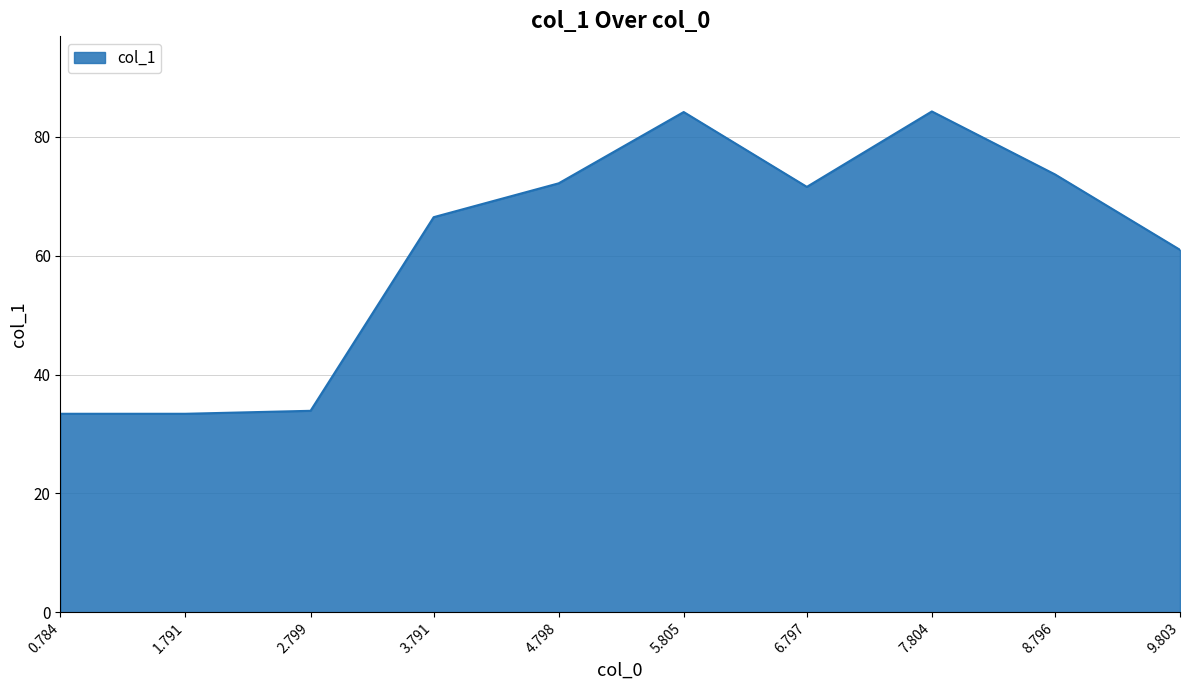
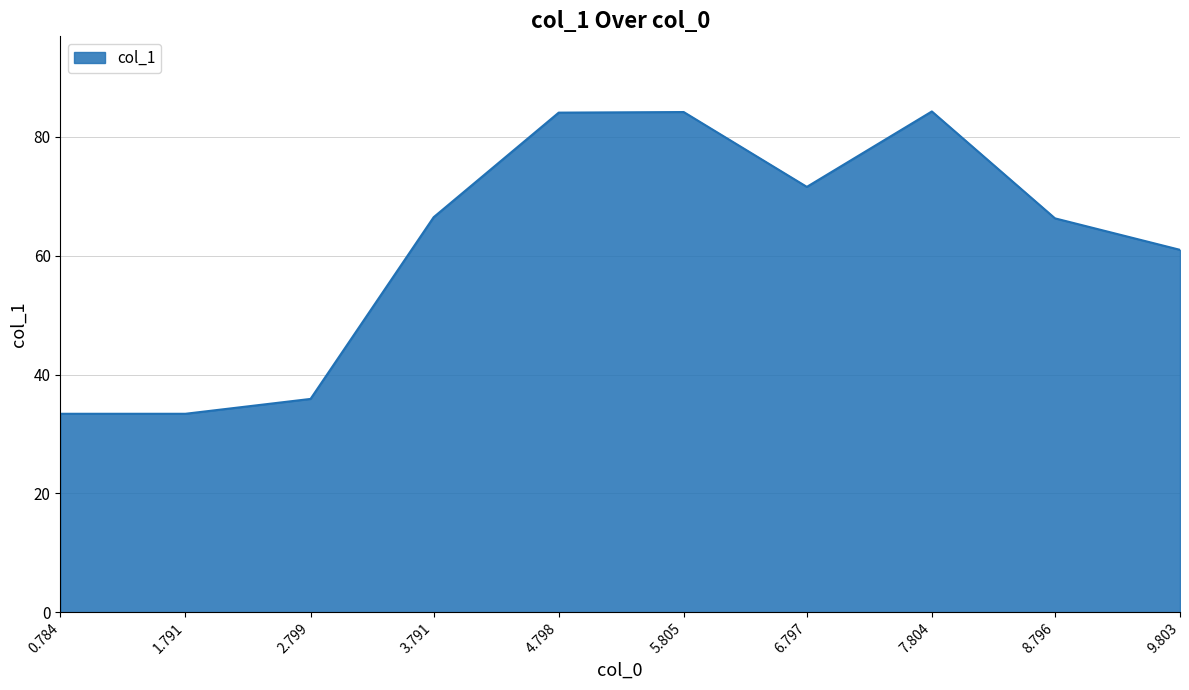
  {
    "0.784": 33,
    "1.791": 33,
-   "2.799": 34,
+   "2.799": 36,
    "3.791": 67,
-   "4.798": 72,
+   "4.798": 84,
    "5.805": 84,
    "6.797": 72,
    "7.804": 84,
-   "8.796": 74,
+   "8.796": 66,
    "9.803": 61
  }
